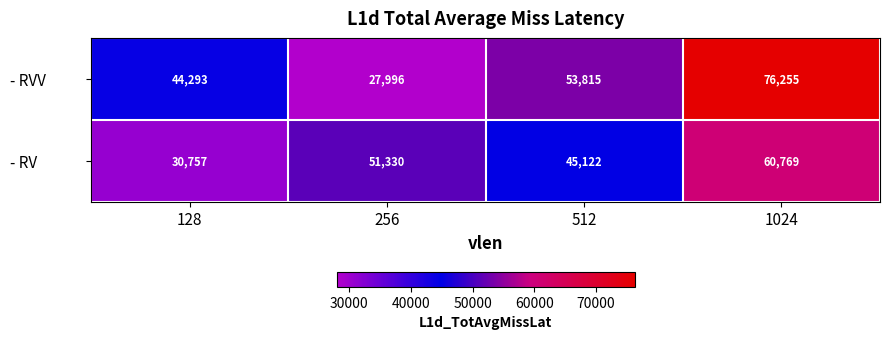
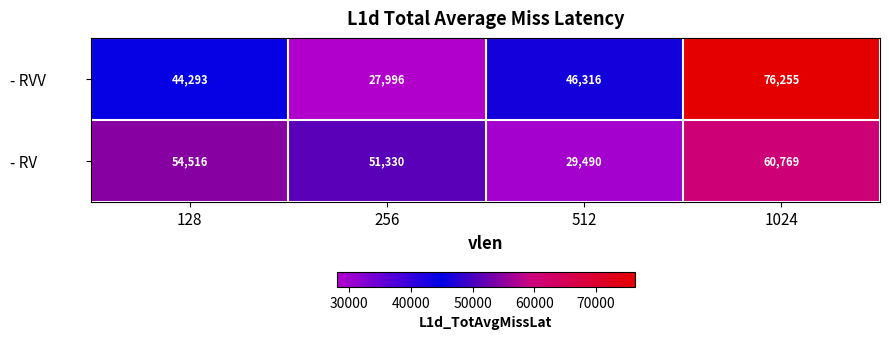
  {
    "- RVV": {
      "128": "44,293",
      "256": "27,996",
-     "512": "53,815",
+     "512": "46,316",
      "1024": "76,255"
    },
    "- RV": {
-     "128": "30,757",
+     "128": "54,516",
      "256": "51,330",
-     "512": "45,122",
+     "512": "29,490",
      "1024": "60,769"
    }
  }
